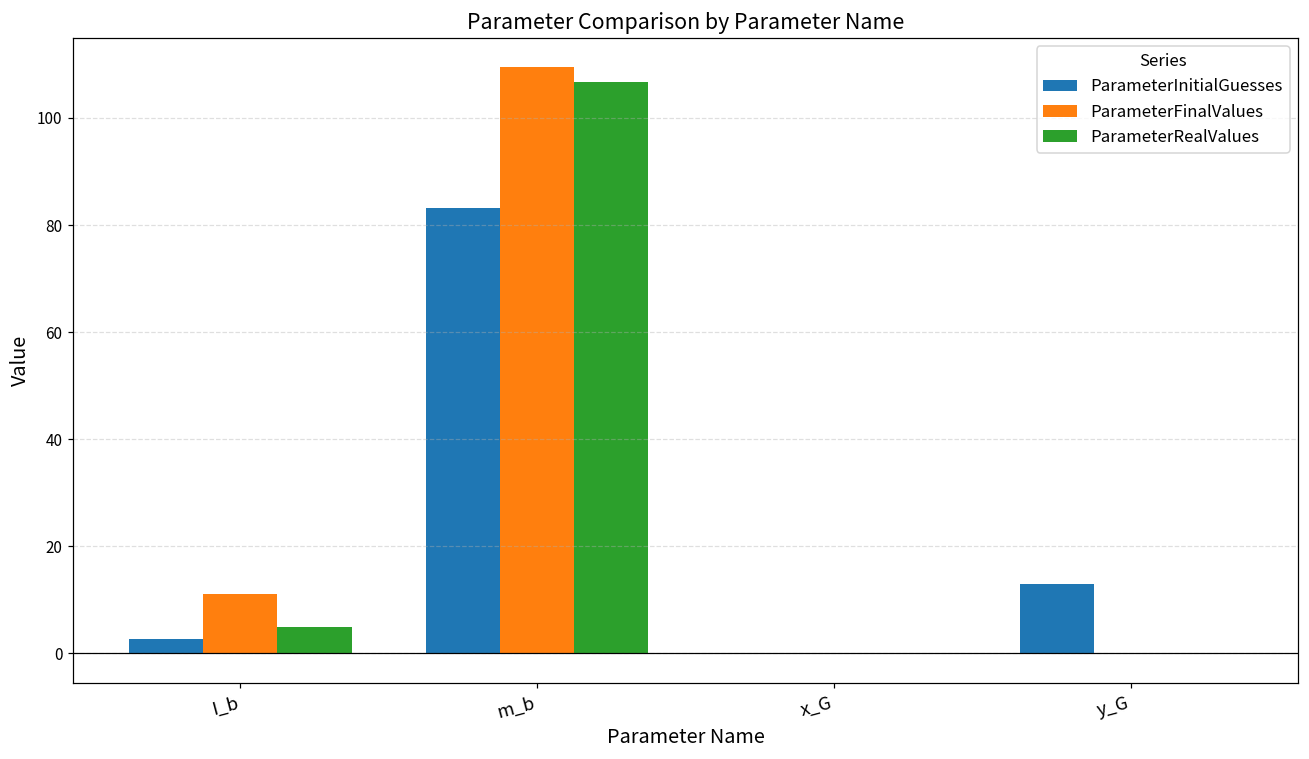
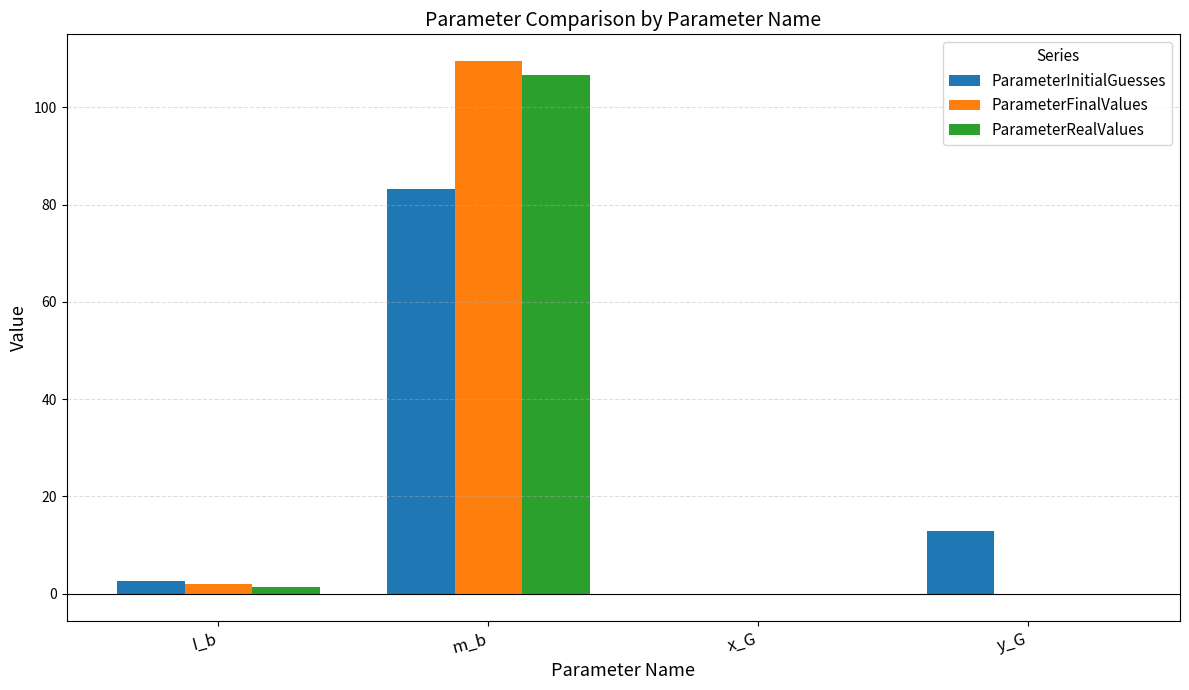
  {
    "ParameterInitialGuesses": {
      "I_b": 3,
      "m_b": 83,
      "y_G": 13
    },
    "ParameterFinalValues": {
-     "I_b": 11,
+     "I_b": 2,
      "m_b": 110
    },
    "ParameterRealValues": {
-     "I_b": 5,
+     "I_b": 1,
      "m_b": 107,
      "y_G": 0
    }
  }
